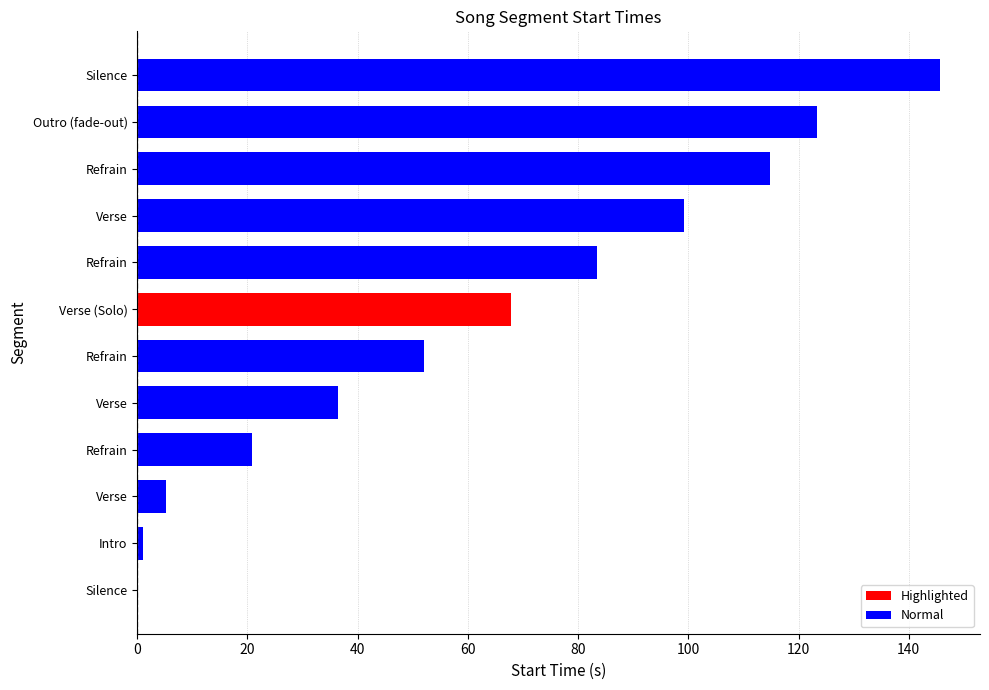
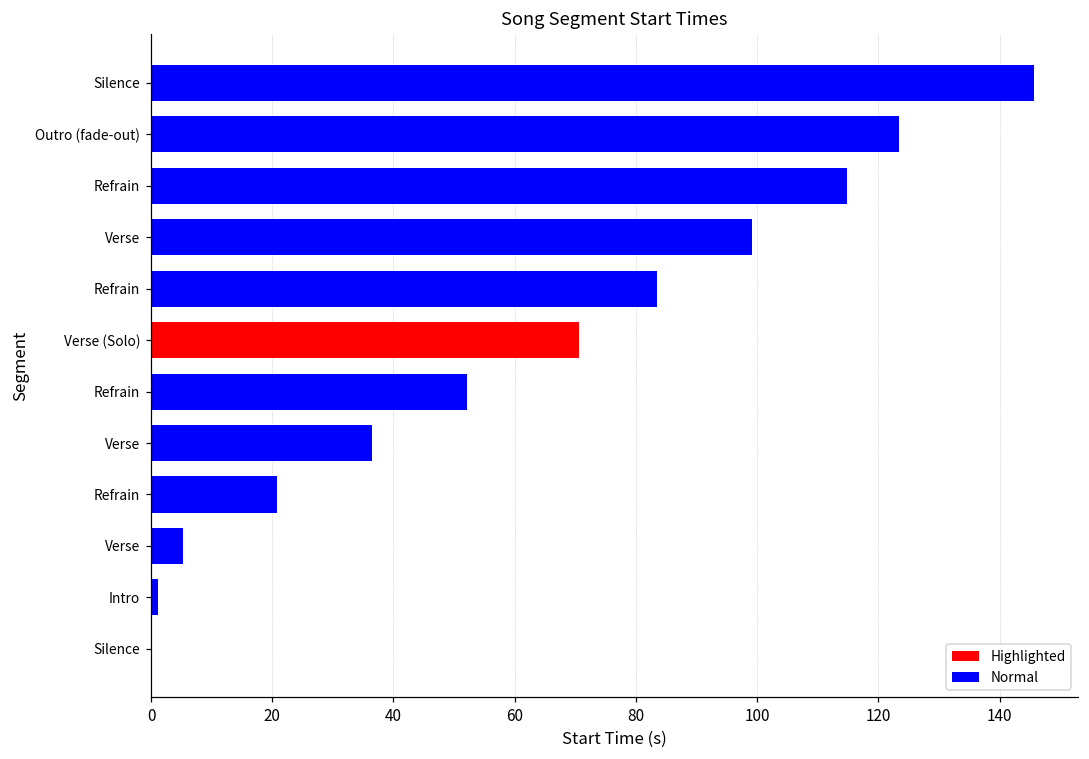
  {
    "Outro (fade-out)": 123,
-   "Verse (Solo)": 68,
+   "Verse (Solo)": 71,
    "Intro": 1
  }
